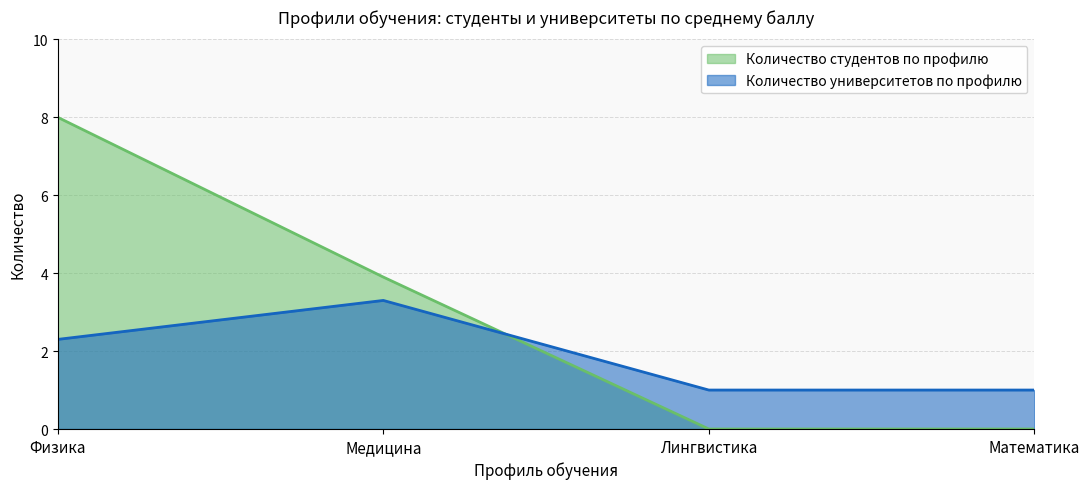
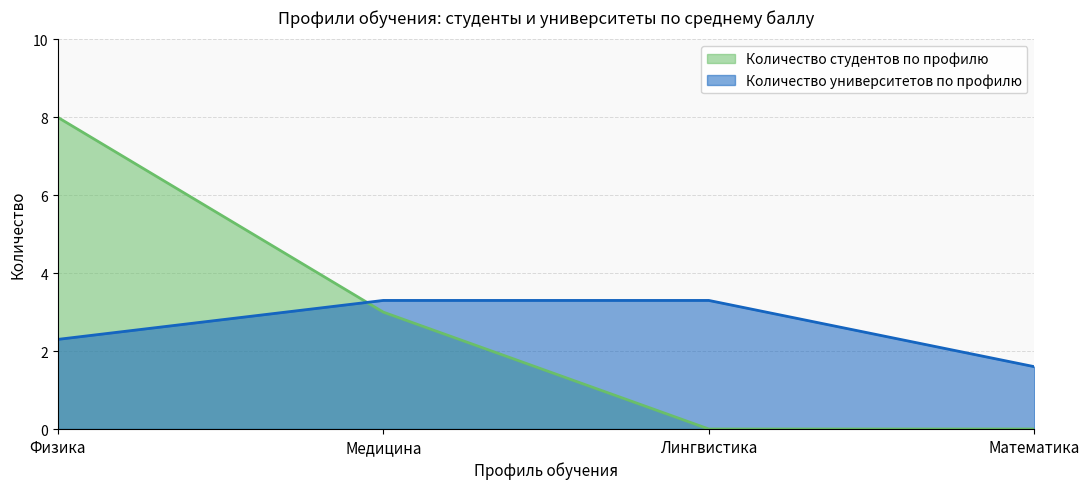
  {
    "Количество студентов по профилю": {
      "Физика": 8.0,
-     "Медицина": 3.9,
+     "Медицина": 3.0,
      "Лингвистика": 0.0,
      "Математика": 0.0
    },
    "Количество университетов по профилю": {
      "Физика": 2.3,
      "Медицина": 3.3,
-     "Лингвистика": 1.0,
-     "Математика": 1.0
+     "Лингвистика": 3.3,
+     "Математика": 1.6
    }
  }
